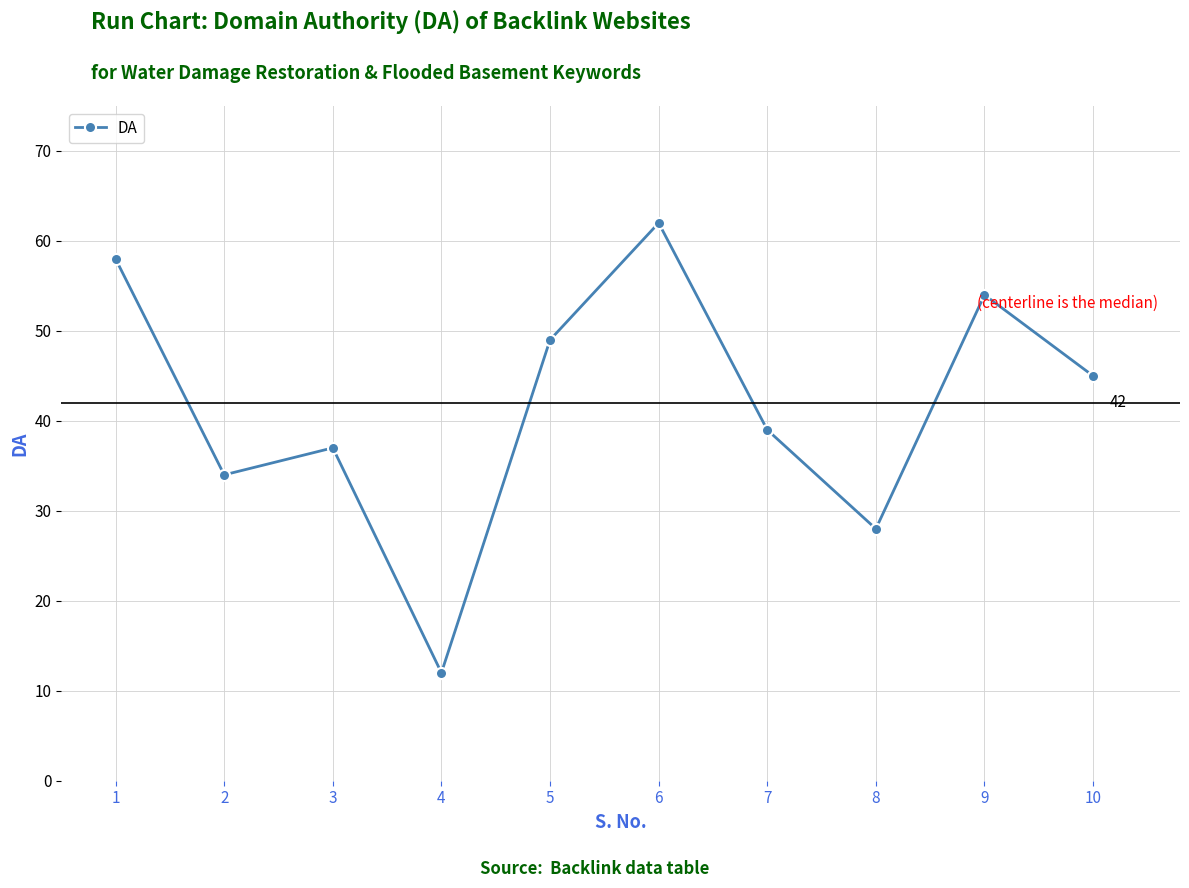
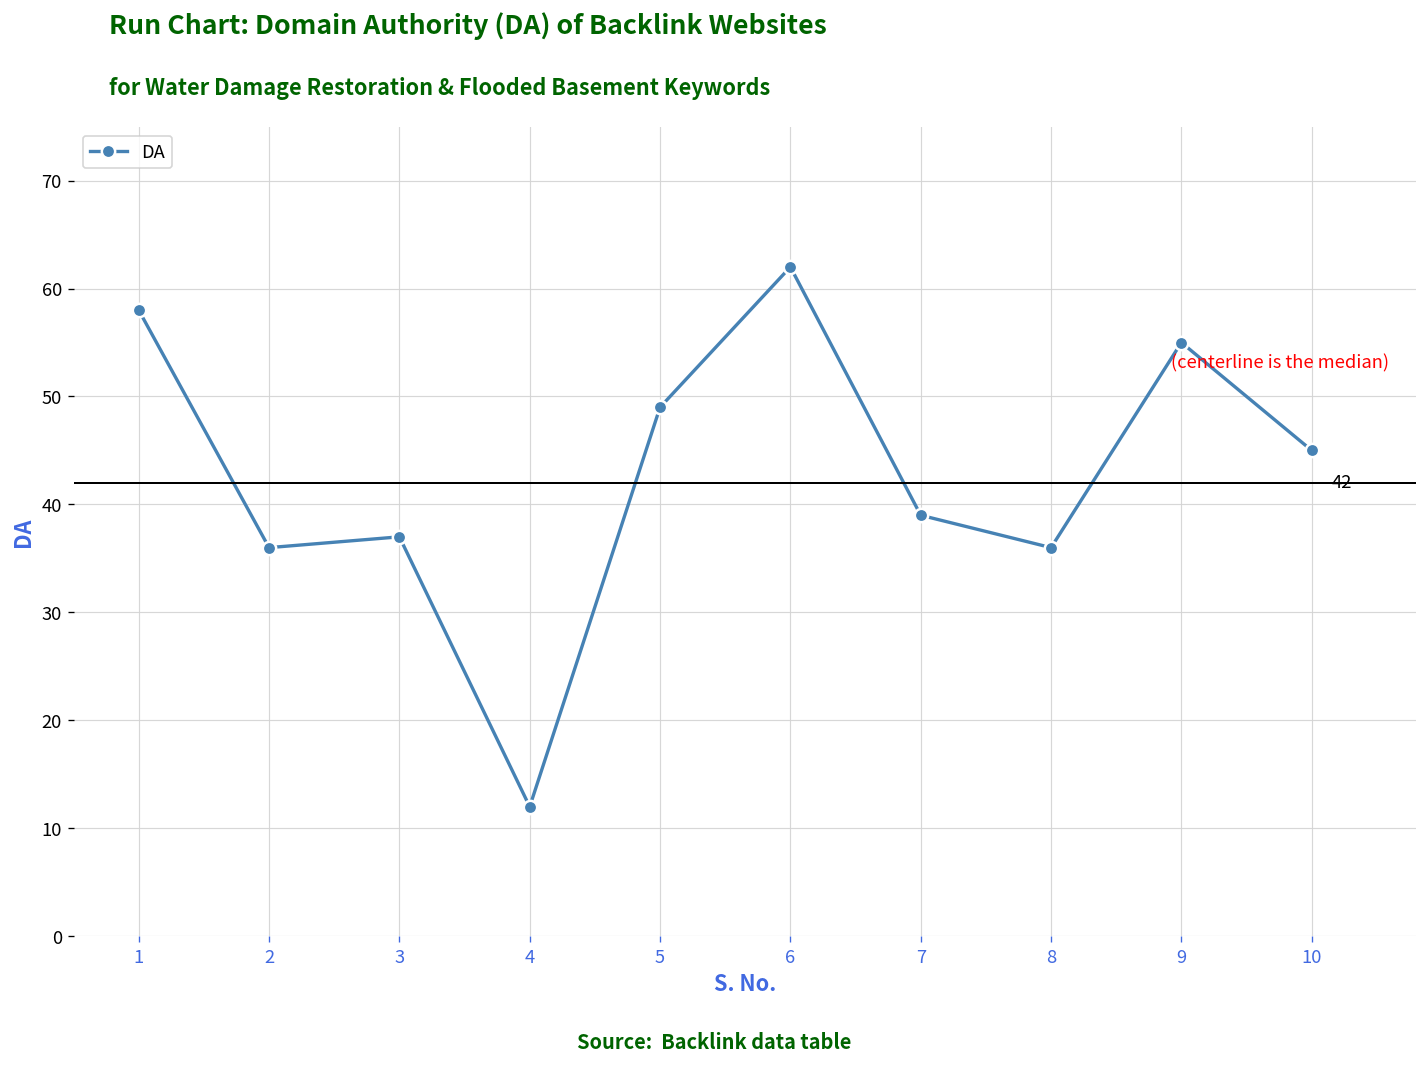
  {
    "1": 58,
-   "2": 34,
+   "2": 36,
    "3": 37,
    "4": 12,
    "5": 49,
    "6": 62,
    "7": 39,
-   "8": 28,
-   "9": 54
+   "8": 36,
+   "9": 55
  }
